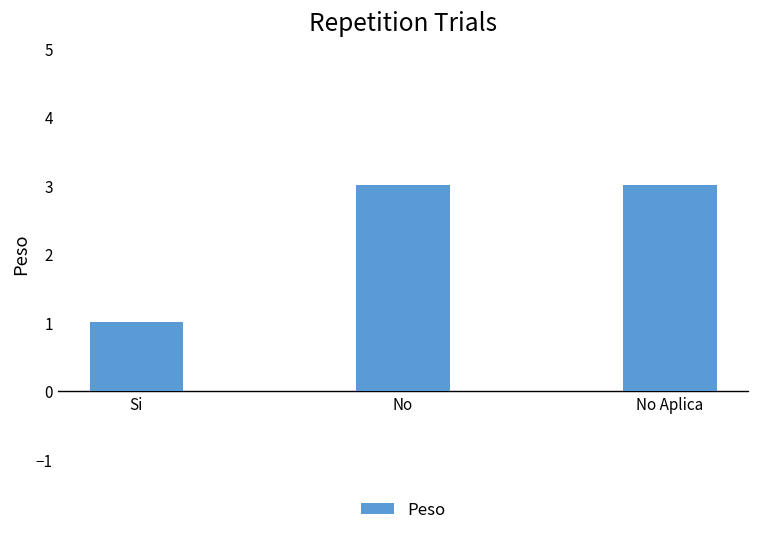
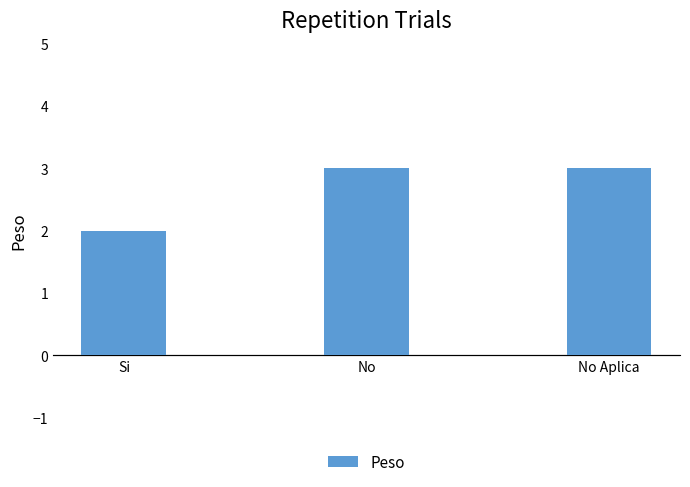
  {
-   "Si": 1,
+   "Si": 2,
    "No": 3,
    "No Aplica": 3
  }
